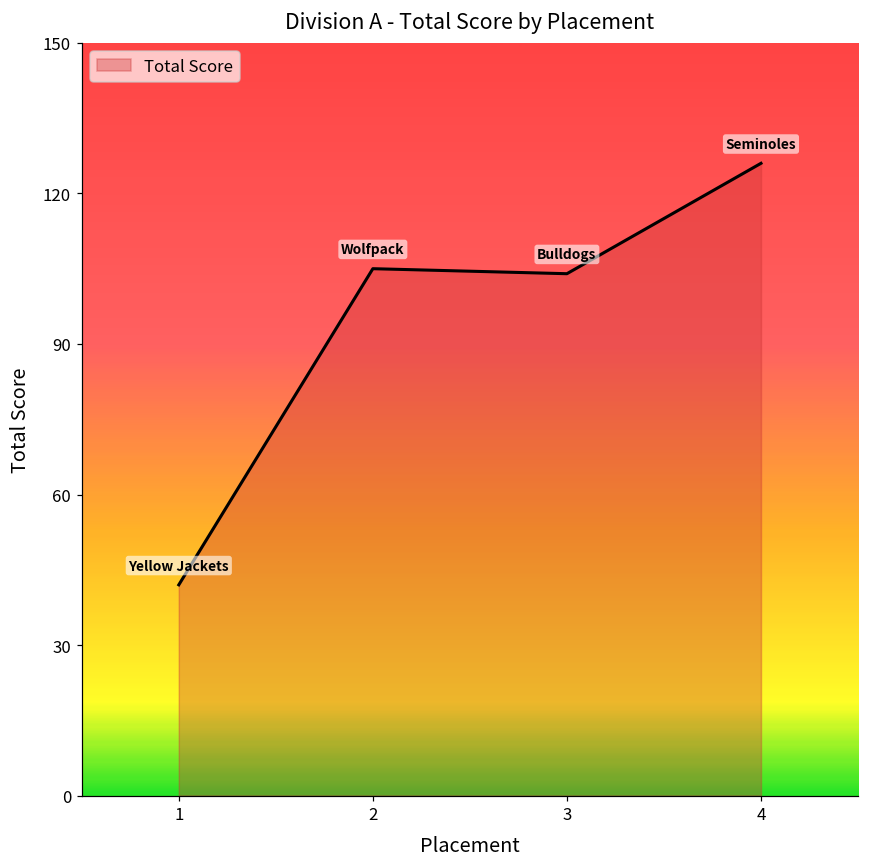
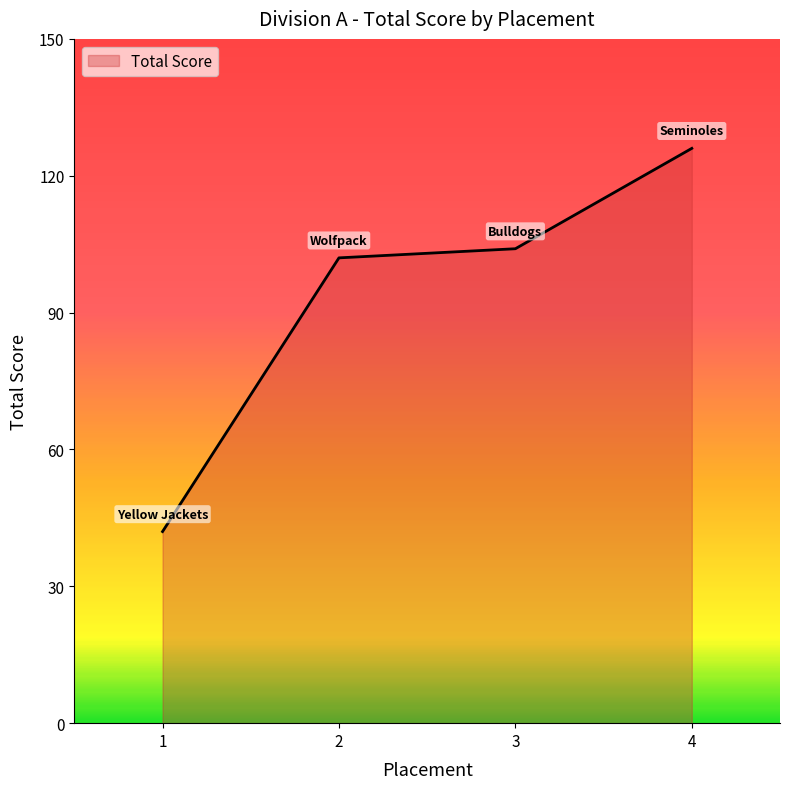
  {
    "1": 42,
-   "2": 105,
+   "2": 102,
    "3": 104,
    "4": 126
  }
